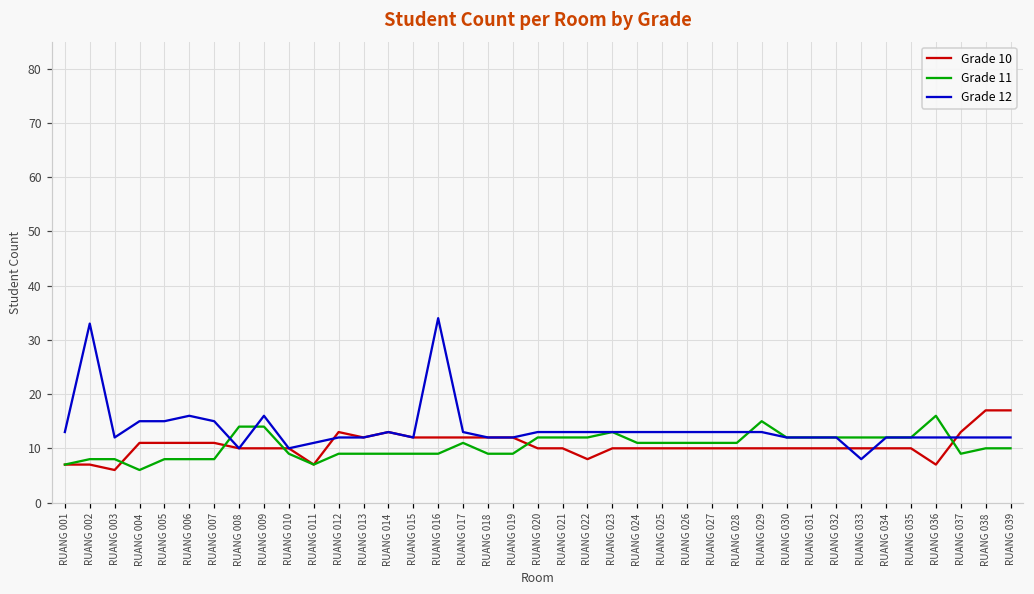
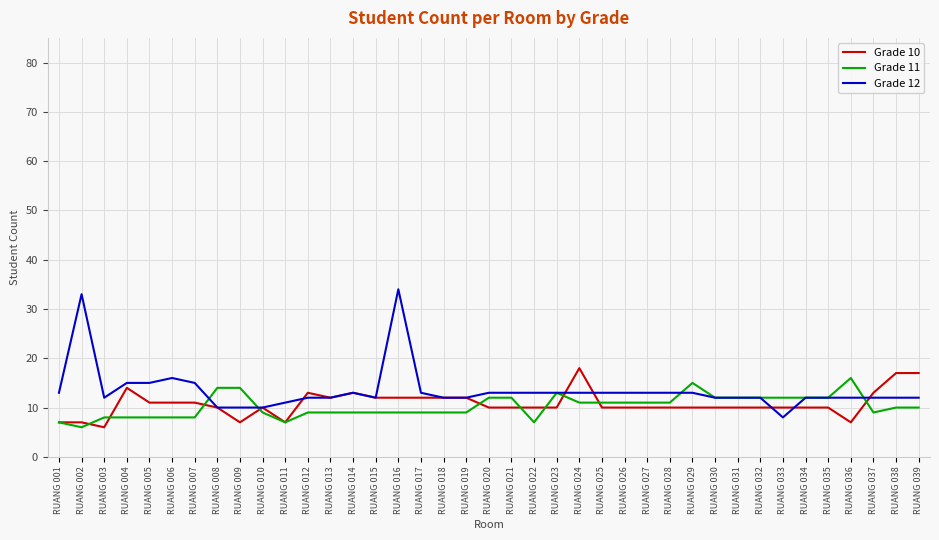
  {
    "Grade 10": {
      "RUANG 002": 7,
      "RUANG 003": 6,
-     "RUANG 004": 11,
+     "RUANG 004": 14,
      "RUANG 005": 11,
      "RUANG 006": 11,
      "RUANG 007": 11,
-     "RUANG 009": 10,
+     "RUANG 009": 7,
      "RUANG 012": 13,
      "RUANG 016": 12,
      "RUANG 017": 12,
      "RUANG 020": 10,
      "RUANG 021": 10,
-     "RUANG 022": 8,
+     "RUANG 022": 10,
      "RUANG 023": 10,
-     "RUANG 024": 10,
+     "RUANG 024": 18,
      "RUANG 025": 10,
      "RUANG 026": 10,
      "RUANG 027": 10,
      "RUANG 028": 10,
      "RUANG 029": 10,
      "RUANG 030": 10,
      "RUANG 031": 10,
      "RUANG 032": 10,
      "RUANG 033": 10,
      "RUANG 034": 10,
      "RUANG 035": 10,
      "RUANG 036": 7,
      "RUANG 037": 13,
      "RUANG 038": 17,
      "RUANG 039": 17
    },
    "Grade 11": {
-     "RUANG 002": 8,
+     "RUANG 002": 6,
      "RUANG 003": 8,
-     "RUANG 004": 6,
+     "RUANG 004": 8,
      "RUANG 005": 8,
      "RUANG 006": 8,
      "RUANG 007": 8,
      "RUANG 008": 14,
      "RUANG 009": 14,
      "RUANG 010": 9,
      "RUANG 012": 9,
      "RUANG 013": 9,
      "RUANG 014": 9,
      "RUANG 015": 9,
      "RUANG 016": 9,
-     "RUANG 017": 11,
+     "RUANG 017": 9,
      "RUANG 018": 9,
      "RUANG 019": 9,
      "RUANG 020": 12,
      "RUANG 021": 12,
-     "RUANG 022": 12,
+     "RUANG 022": 7,
      "RUANG 024": 11,
      "RUANG 025": 11,
      "RUANG 026": 11,
      "RUANG 027": 11,
      "RUANG 028": 11,
      "RUANG 029": 15,
      "RUANG 033": 12,
      "RUANG 036": 16,
      "RUANG 037": 9,
      "RUANG 038": 10,
      "RUANG 039": 10
    },
    "Grade 12": {
      "RUANG 001": 13,
      "RUANG 002": 33,
      "RUANG 003": 12,
      "RUANG 004": 15,
      "RUANG 005": 15,
      "RUANG 006": 16,
      "RUANG 007": 15,
-     "RUANG 009": 16,
+     "RUANG 009": 10,
      "RUANG 011": 11,
      "RUANG 012": 12,
      "RUANG 016": 34,
      "RUANG 017": 13,
      "RUANG 020": 13,
      "RUANG 021": 13,
      "RUANG 022": 13,
      "RUANG 024": 13,
      "RUANG 025": 13,
      "RUANG 026": 13,
      "RUANG 027": 13,
      "RUANG 028": 13,
      "RUANG 029": 13,
      "RUANG 033": 8,
      "RUANG 036": 12,
      "RUANG 037": 12,
      "RUANG 038": 12,
      "RUANG 039": 12
    }
  }
